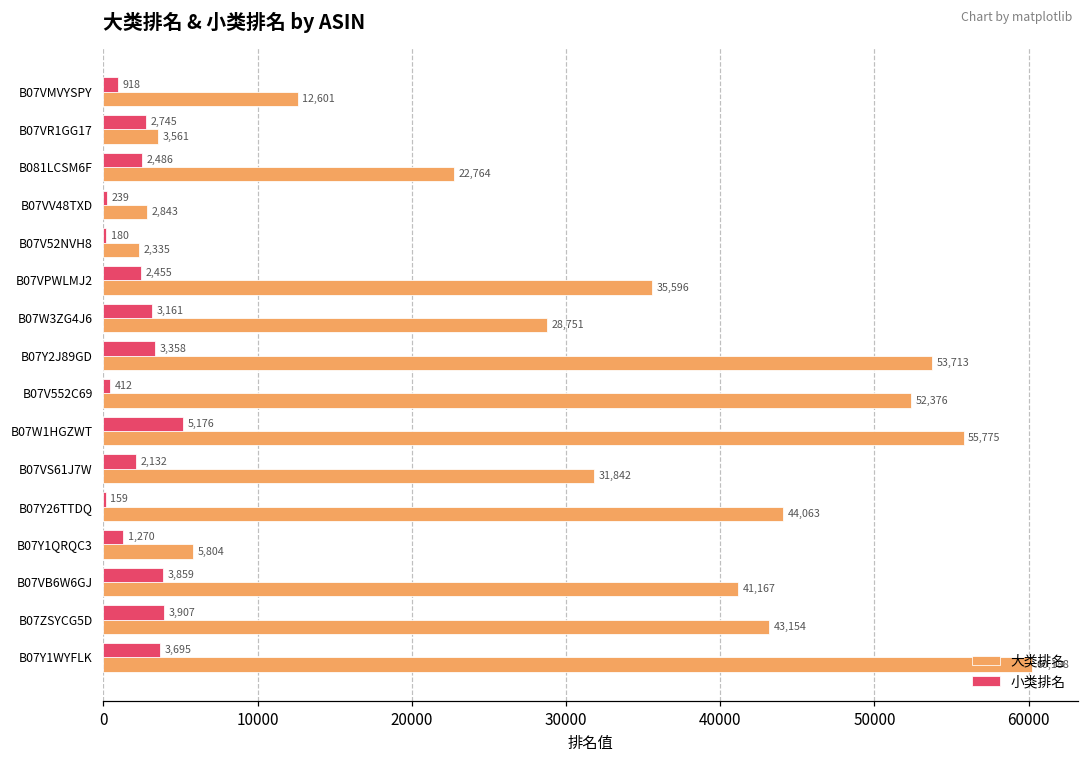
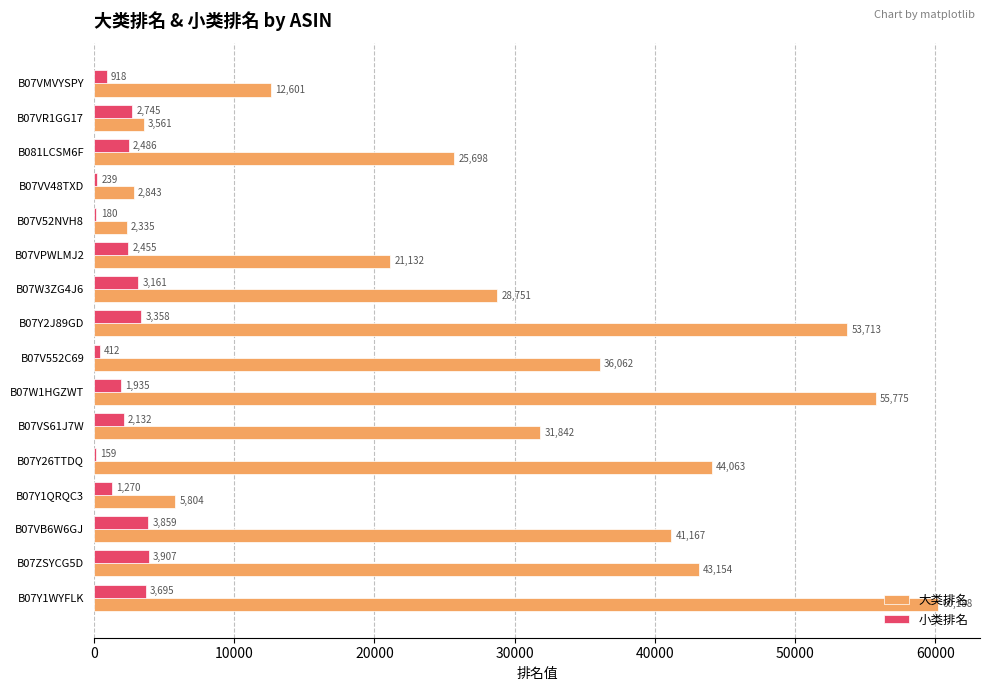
  {
    "大类排名": {
      "B07VMVYSPY": "12,601",
      "B07VR1GG17": "3,561",
-     "B081LCSM6F": "22,764",
+     "B081LCSM6F": "25,698",
      "B07VV48TXD": "2,843",
      "B07V52NVH8": "2,335",
-     "B07VPWLMJ2": "35,596",
+     "B07VPWLMJ2": "21,132",
      "B07W3ZG4J6": "28,751",
      "B07Y2J89GD": "53,713",
-     "B07V552C69": "52,376",
+     "B07V552C69": "36,062",
      "B07W1HGZWT": "55,775",
      "B07VS61J7W": "31,842",
      "B07Y26TTDQ": "44,063",
      "B07Y1QRQC3": "5,804",
      "B07VB6W6GJ": "41,167",
      "B07ZSYCG5D": "43,154",
      "B07Y1WYFLK": "60,188"
    },
    "小类排名": {
      "B07VMVYSPY": "918",
      "B07VR1GG17": "2,745",
      "B081LCSM6F": "2,486",
      "B07VV48TXD": "239",
      "B07V52NVH8": "180",
      "B07VPWLMJ2": "2,455",
      "B07W3ZG4J6": "3,161",
      "B07Y2J89GD": "3,358",
      "B07V552C69": "412",
-     "B07W1HGZWT": "5,176",
+     "B07W1HGZWT": "1,935",
      "B07VS61J7W": "2,132",
      "B07Y26TTDQ": "159",
      "B07Y1QRQC3": "1,270",
      "B07VB6W6GJ": "3,859",
      "B07ZSYCG5D": "3,907",
      "B07Y1WYFLK": "3,695"
    }
  }
